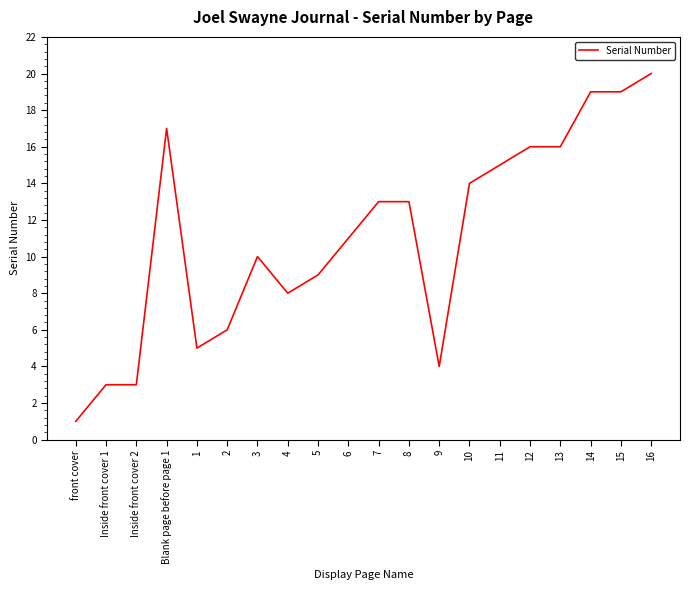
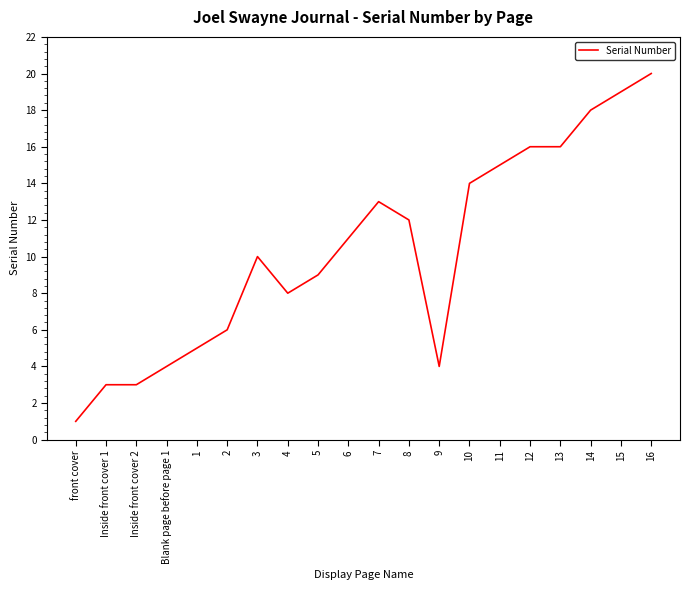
  {
    "front cover": 1,
    "Inside front cover 1": 3,
    "Inside front cover 2": 3,
-   "Blank page before page 1": 17,
+   "Blank page before page 1": 4,
    "1": 5,
    "2": 6,
    "3": 10,
    "4": 8,
    "5": 9,
    "6": 11,
    "7": 13,
-   "8": 13,
+   "8": 12,
    "9": 4,
    "10": 14,
    "11": 15,
    "12": 16,
    "13": 16,
-   "14": 19,
+   "14": 18,
    "15": 19,
    "16": 20
  }
